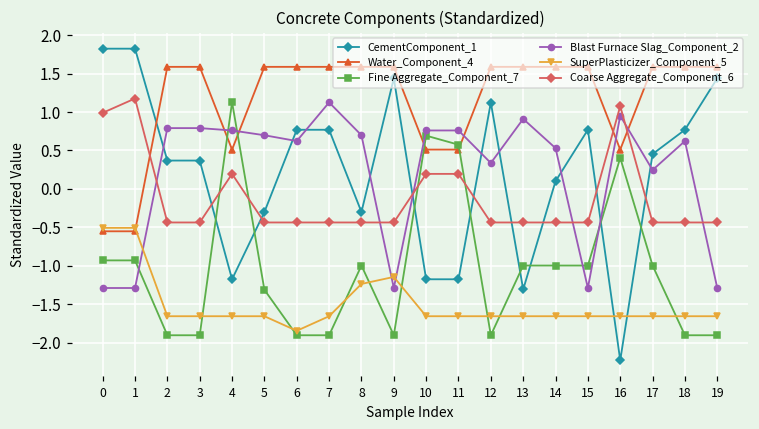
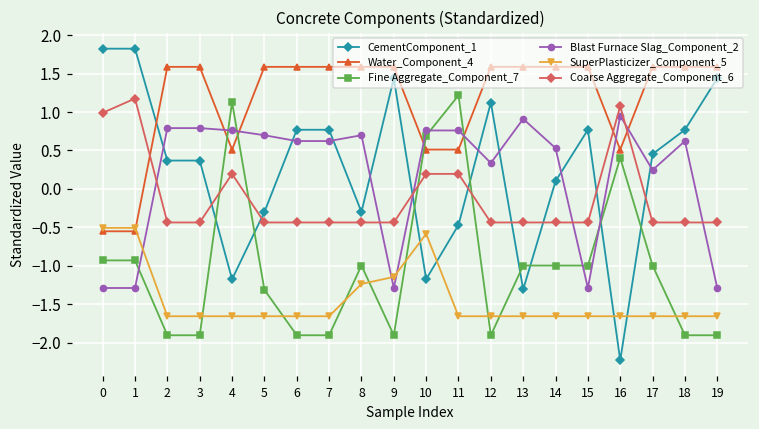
  {
    "CementComponent_1": {
      "0": 1.8,
      "1": 1.8,
      "2": 0.4,
      "3": 0.4,
      "4": -1.2,
      "5": -0.3,
      "6": 0.8,
      "7": 0.8,
      "8": -0.3,
      "10": -1.2,
-     "11": -1.2,
+     "11": -0.5,
      "12": 1.1,
      "13": -1.3,
      "14": 0.1,
      "15": 0.8,
      "16": -2.2,
      "17": 0.5,
      "18": 0.8
    },
    "Fine Aggregate_Component_7": {
      "0": -0.9,
      "1": -0.9,
      "2": -1.9,
      "3": -1.9,
      "4": 1.1,
      "5": -1.3,
      "6": -1.9,
      "7": -1.9,
      "8": -1.0,
      "9": -1.9,
      "10": 0.7,
-     "11": 0.6,
+     "11": 1.2,
      "12": -1.9,
      "13": -1.0,
      "14": -1.0,
      "15": -1.0,
      "16": 0.4,
      "17": -1.0,
      "18": -1.9,
      "19": -1.9
    },
    "Blast Furnace Slag_Component_2": {
      "0": -1.3,
      "1": -1.3,
      "2": 0.8,
      "3": 0.8,
      "4": 0.8,
      "5": 0.7,
      "6": 0.6,
-     "7": 1.1,
+     "7": 0.6,
      "8": 0.7,
      "9": -1.3,
      "10": 0.8,
      "11": 0.8,
      "12": 0.3,
      "13": 0.9,
      "14": 0.5,
      "15": -1.3,
      "16": 1.0,
      "17": 0.2,
      "18": 0.6,
      "19": -1.3
    },
    "SuperPlasticizer_Component_5": {
      "0": -0.5,
      "1": -0.5,
      "2": -1.7,
      "3": -1.7,
      "4": -1.7,
      "5": -1.7,
-     "6": -1.8,
+     "6": -1.7,
      "7": -1.7,
      "8": -1.2,
      "9": -1.1,
-     "10": -1.7,
+     "10": -0.6,
      "11": -1.7,
      "12": -1.7,
      "13": -1.7,
      "14": -1.7,
      "15": -1.7,
      "16": -1.7,
      "17": -1.7,
      "18": -1.7,
      "19": -1.7
    }
  }
